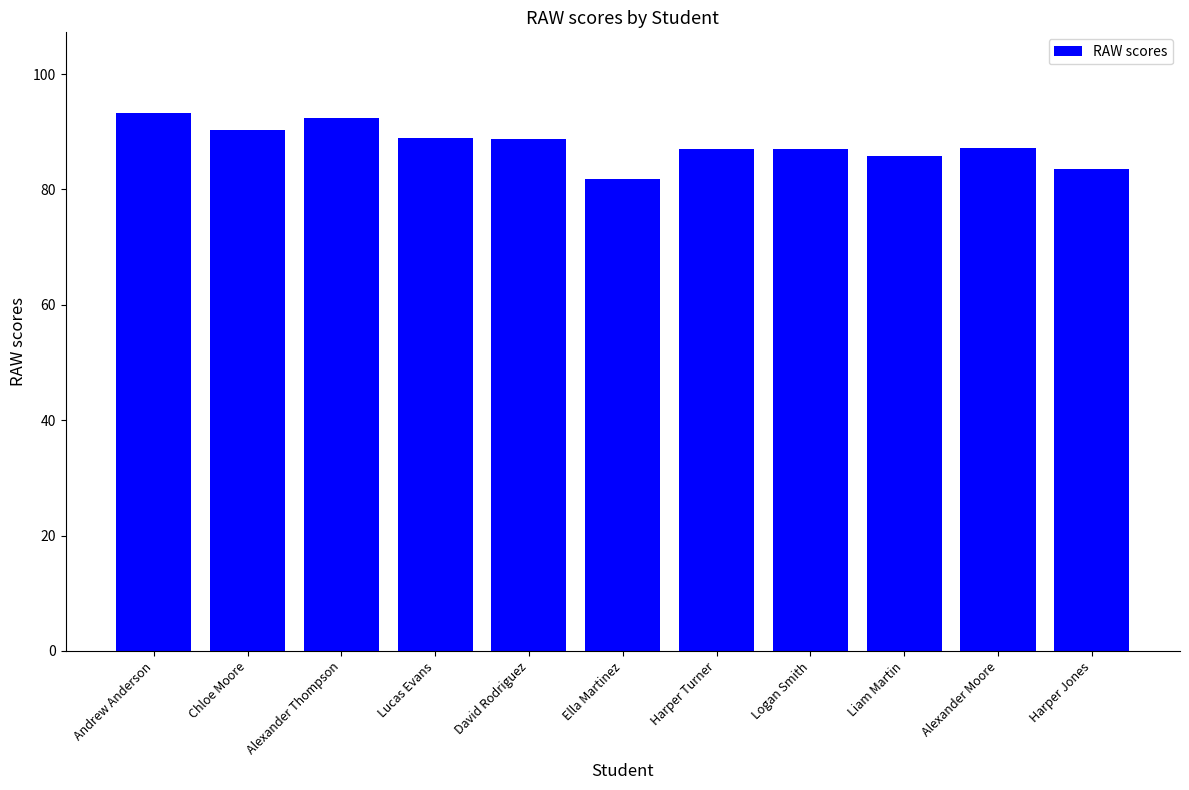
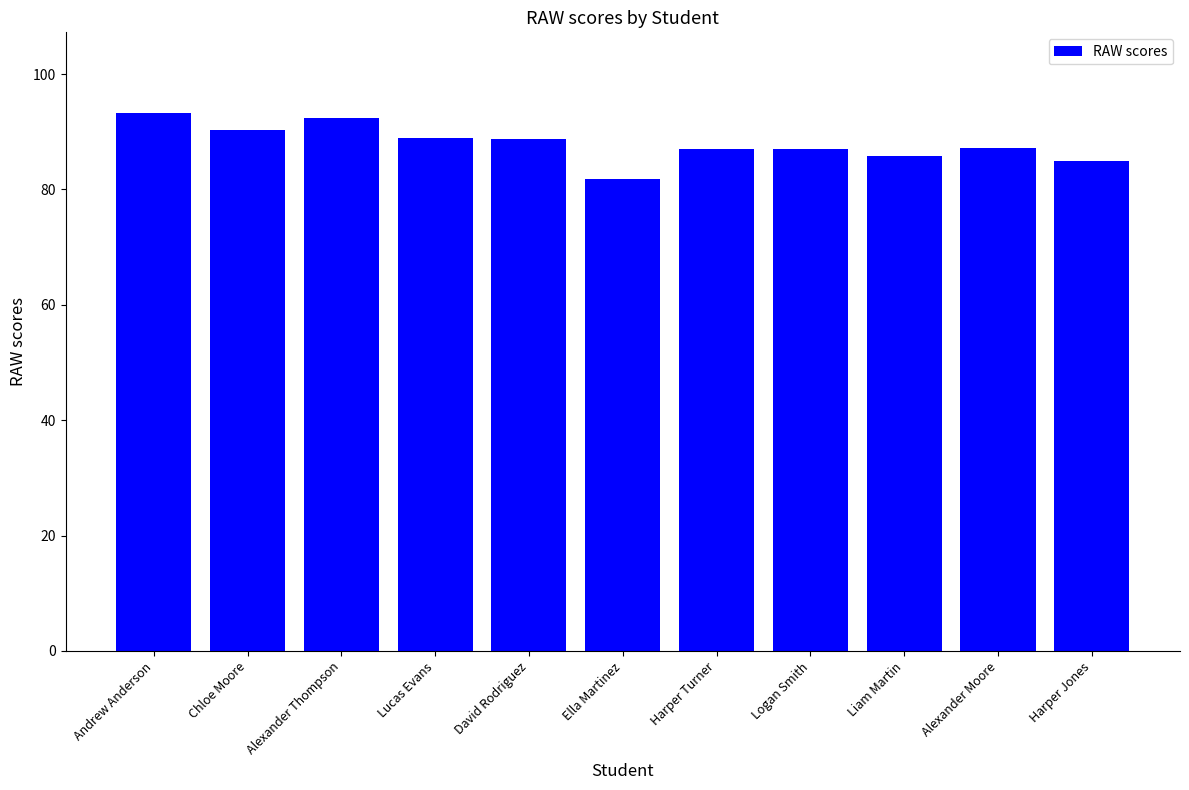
  {
    "Andrew Anderson": 93,
    "Chloe Moore": 90,
    "Alexander Thompson": 92,
    "Lucas Evans": 89,
    "David Rodriguez": 89,
    "Ella Martinez": 82,
    "Harper Turner": 87,
    "Logan Smith": 87,
    "Liam Martin": 86,
    "Alexander Moore": 87,
-   "Harper Jones": 84
+   "Harper Jones": 85
  }
